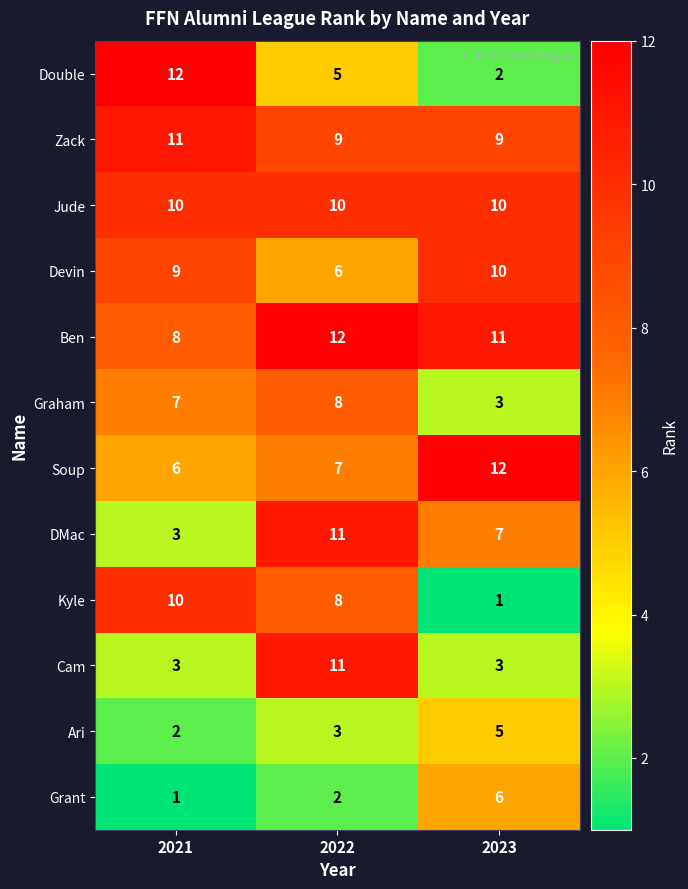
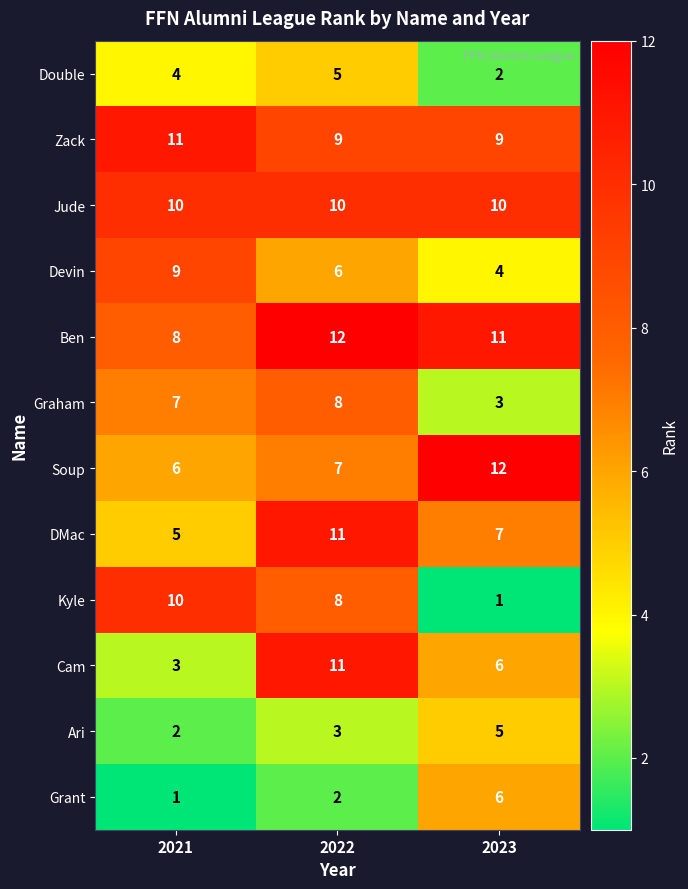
  {
    "Double": {
-     "2021": 12,
+     "2021": 4,
      "2022": 5
    },
    "Zack": {
      "2021": 11,
      "2022": 9,
      "2023": 9
    },
    "Jude": {
      "2021": 10,
      "2022": 10,
      "2023": 10
    },
    "Devin": {
      "2021": 9,
      "2022": 6,
-     "2023": 10
+     "2023": 4
    },
    "Ben": {
      "2021": 8,
      "2022": 12,
      "2023": 11
    },
    "Graham": {
      "2021": 7,
      "2022": 8,
      "2023": 3
    },
    "Soup": {
      "2021": 6,
      "2022": 7,
      "2023": 12
    },
    "DMac": {
-     "2021": 3,
+     "2021": 5,
      "2022": 11,
      "2023": 7
    },
    "Kyle": {
      "2021": 10,
      "2022": 8,
      "2023": 1
    },
    "Cam": {
      "2021": 3,
      "2022": 11,
-     "2023": 3
+     "2023": 6
    },
    "Ari": {
      "2021": 2,
      "2022": 3,
      "2023": 5
    },
    "Grant": {
      "2021": 1,
      "2022": 2,
      "2023": 6
    }
  }
